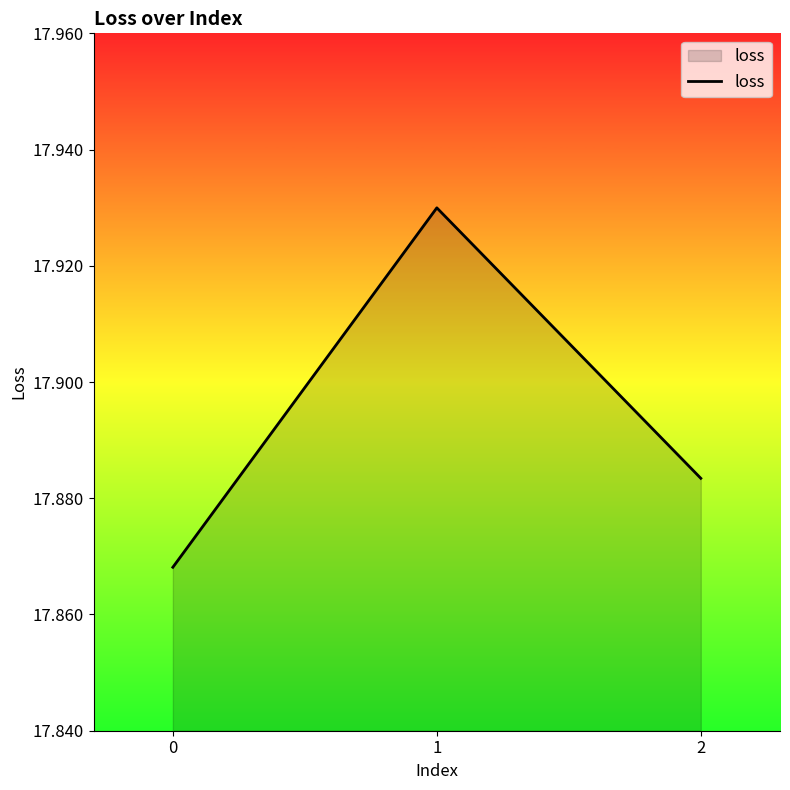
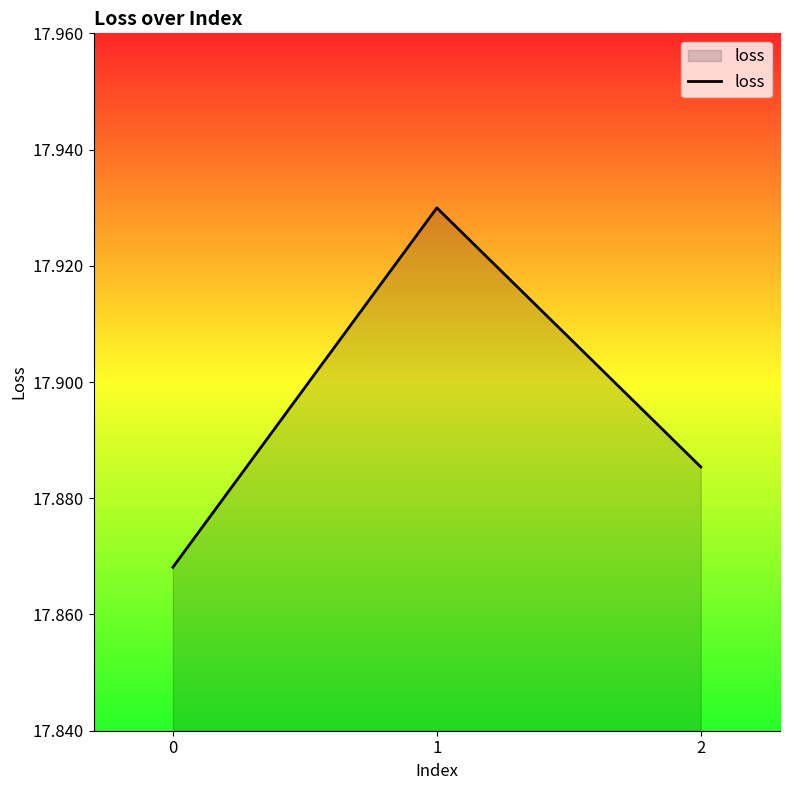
  {
    "0": 17.868,
    "1": 17.930,
-   "2": 17.883
+   "2": 17.885
  }
